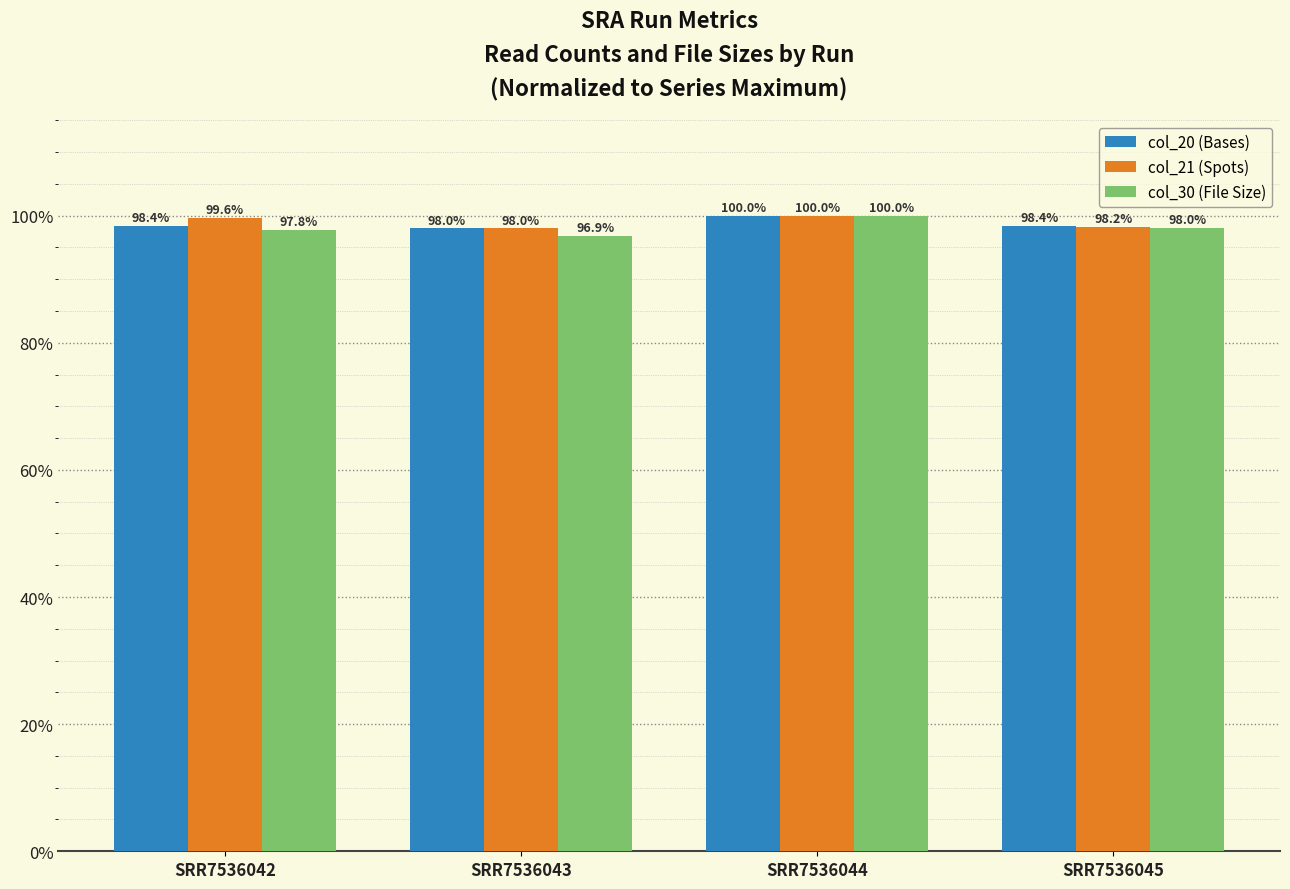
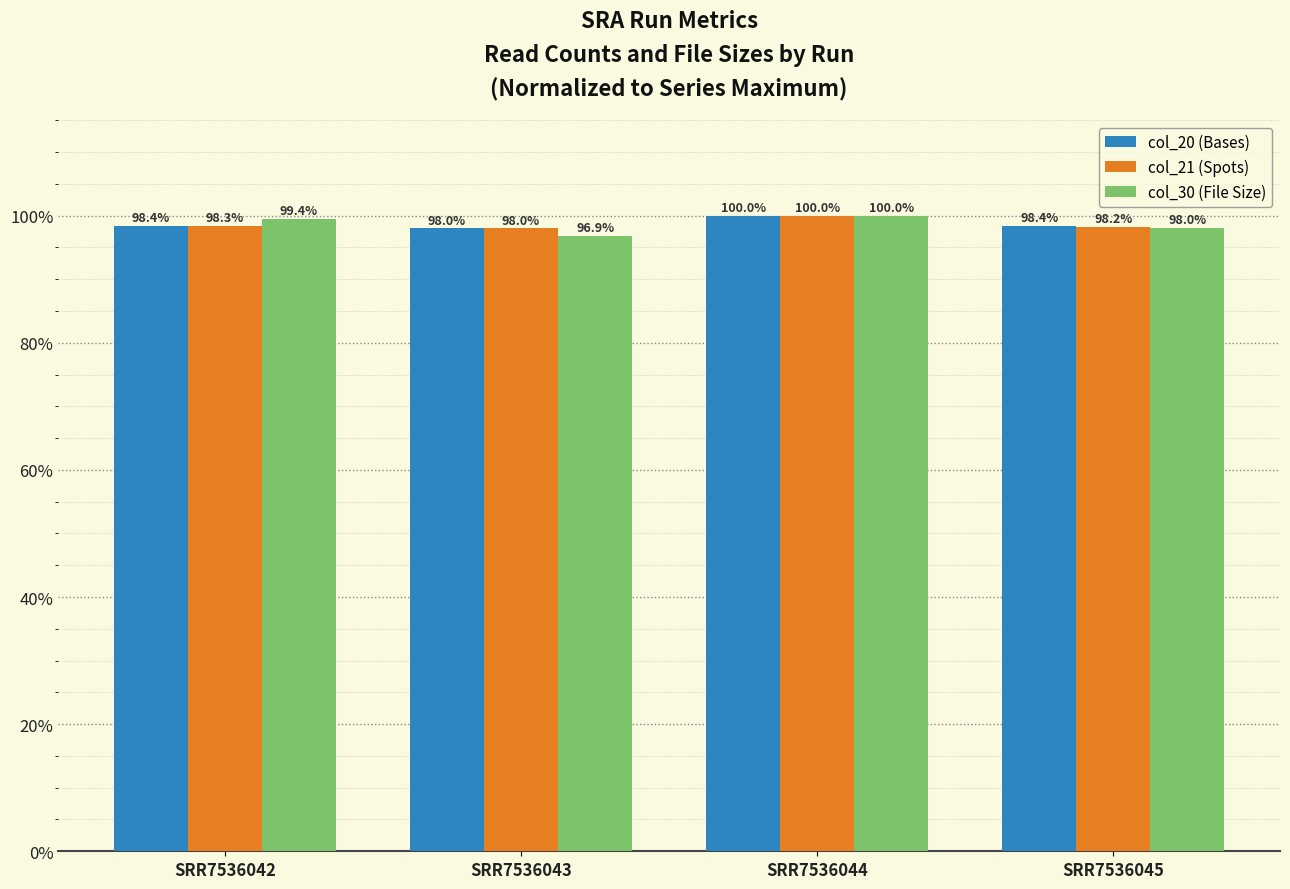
  {
    "col_20 (Bases)": {
      "SRR7536042": "98.4%",
      "SRR7536043": "98.0%",
      "SRR7536044": "100.0%",
      "SRR7536045": "98.4%"
    },
    "col_21 (Spots)": {
-     "SRR7536042": "99.6%",
+     "SRR7536042": "98.3%",
      "SRR7536043": "98.0%",
      "SRR7536044": "100.0%",
      "SRR7536045": "98.2%"
    },
    "col_30 (File Size)": {
-     "SRR7536042": "97.8%",
+     "SRR7536042": "99.4%",
      "SRR7536043": "96.9%",
      "SRR7536044": "100.0%",
      "SRR7536045": "98.0%"
    }
  }
